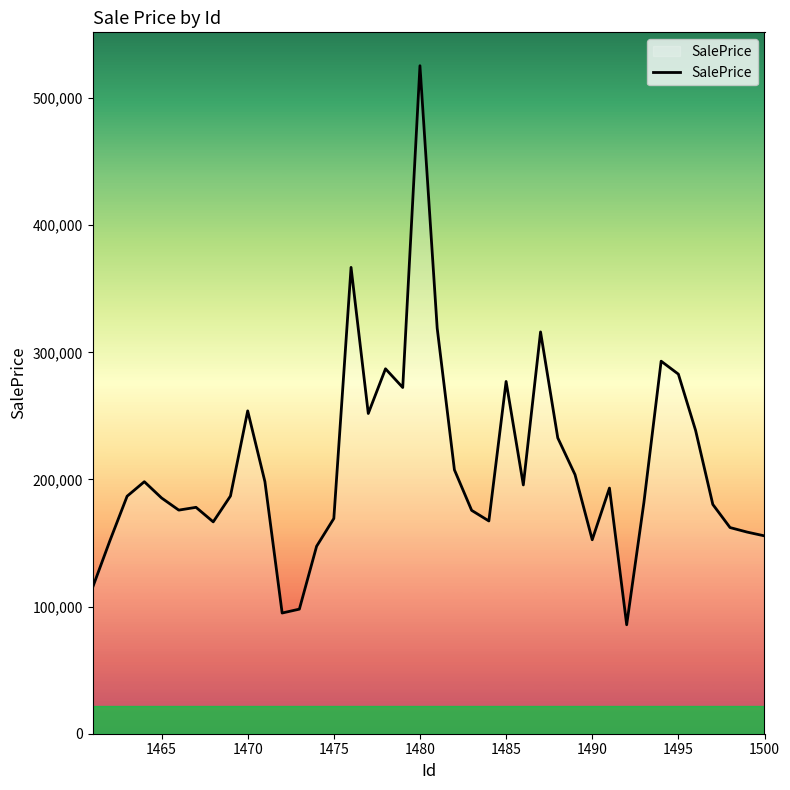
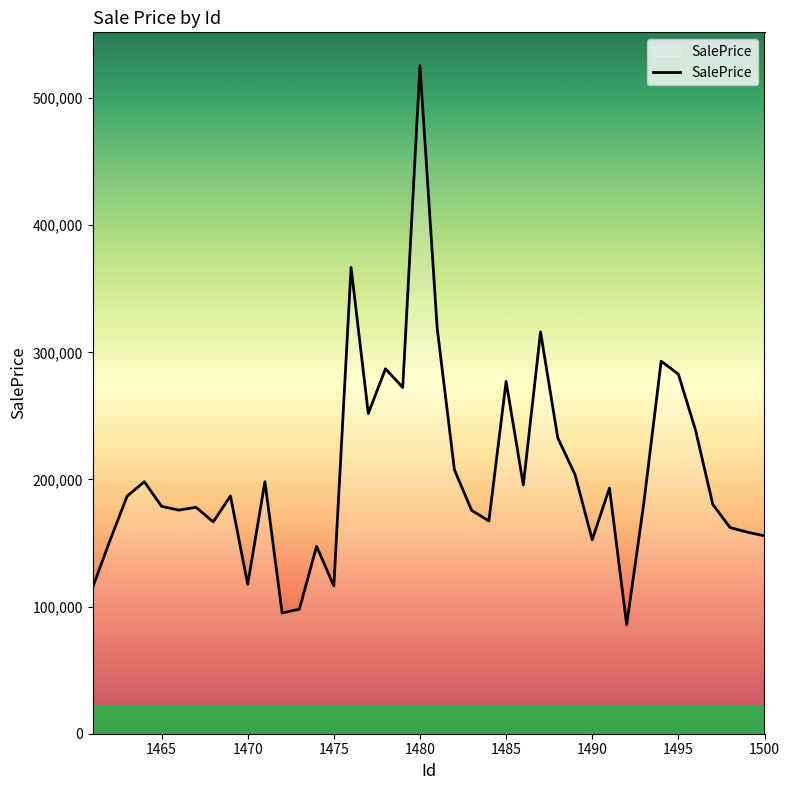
  {
-   "1465": "185,000",
-   "1470": "254,000",
-   "1475": "169,000",
+   "1465": "179,000",
+   "1470": "118,000",
+   "1475": "116,000",
    "1480": "525,000",
    "1485": "277,000",
    "1490": "153,000",
    "1495": "283,000",
    "1500": "156,000"
  }
